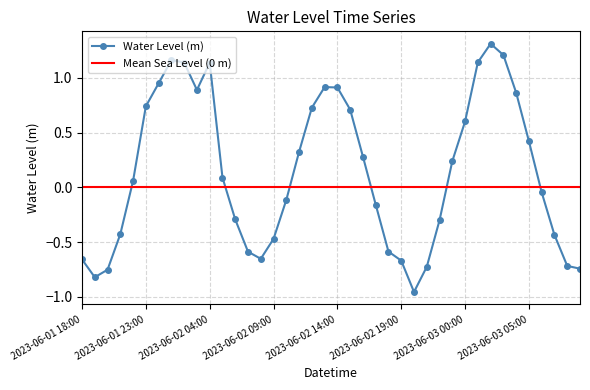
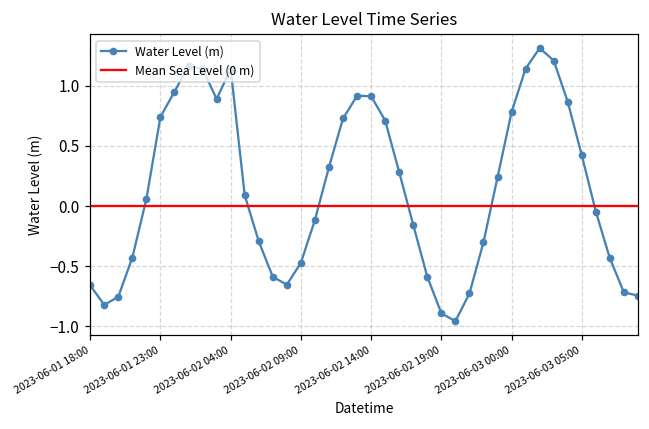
  {
    "2023-06-01 18:00": -0.66,
    "2023-06-01 23:00": 0.74,
    "2023-06-02 09:00": -0.47,
    "2023-06-02 14:00": 0.91,
-   "2023-06-02 19:00": -0.67,
-   "2023-06-03 00:00": 0.60,
+   "2023-06-02 19:00": -0.89,
+   "2023-06-03 00:00": 0.78,
    "2023-06-03 05:00": 0.42
  }
